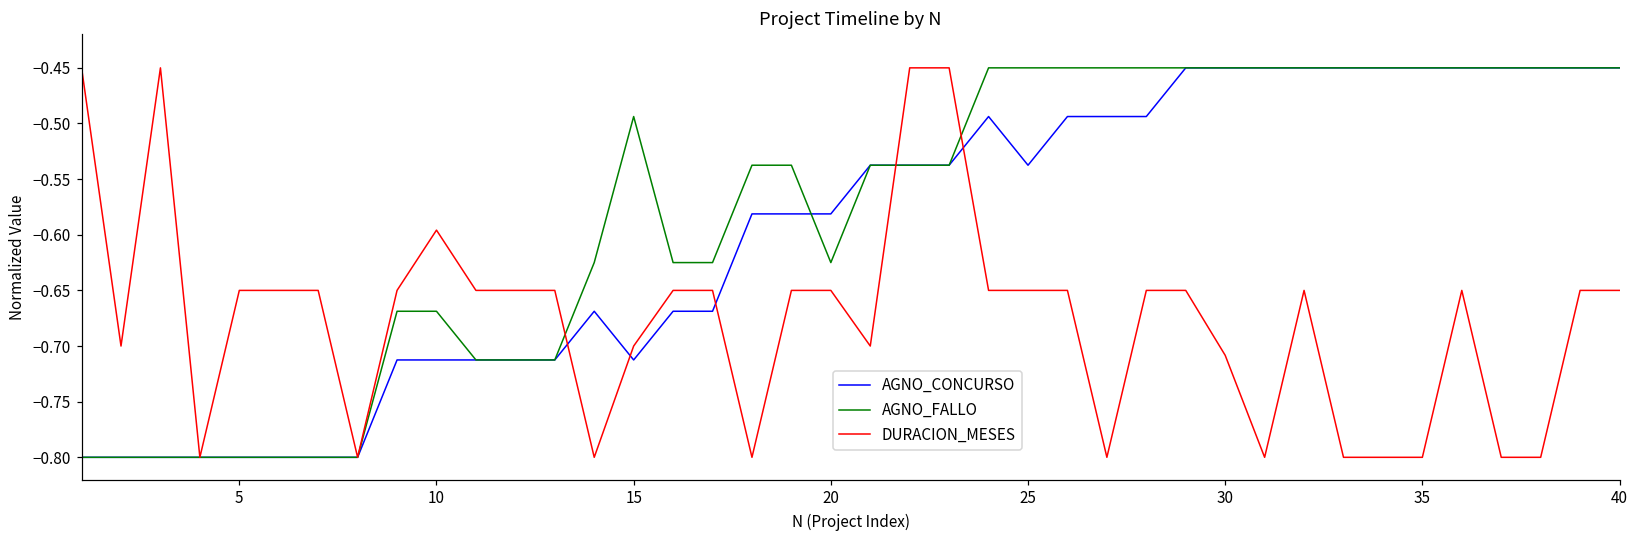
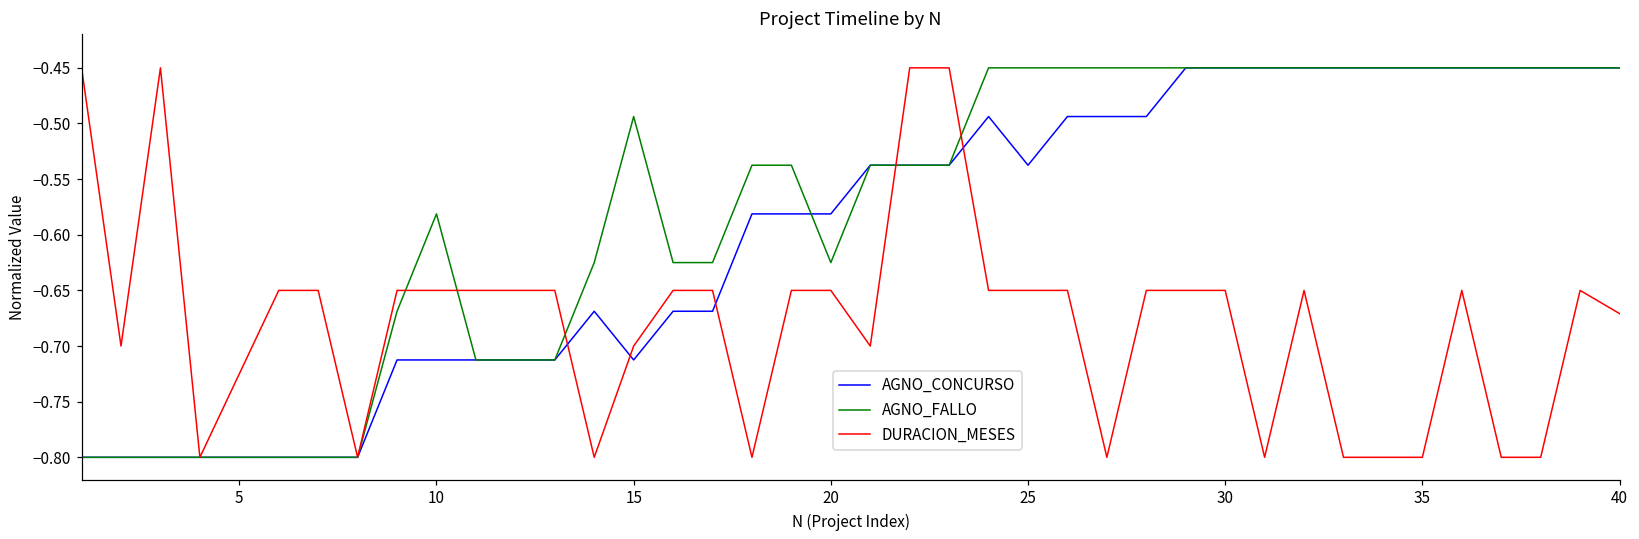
  {
    "AGNO_CONCURSO": {
      "10": -0.713,
      "15": -0.713,
      "20": -0.581,
      "25": -0.538
    },
    "AGNO_FALLO": {
-     "10": -0.669,
+     "10": -0.581,
      "15": -0.494,
      "20": -0.625,
      "25": -0.450
    },
    "DURACION_MESES": {
-     "5": -0.650,
-     "10": -0.596,
+     "5": -0.725,
+     "10": -0.650,
      "15": -0.700,
      "20": -0.650,
      "25": -0.650,
-     "30": -0.708,
+     "30": -0.650,
      "35": -0.800,
-     "40": -0.650
+     "40": -0.671
    }
  }
